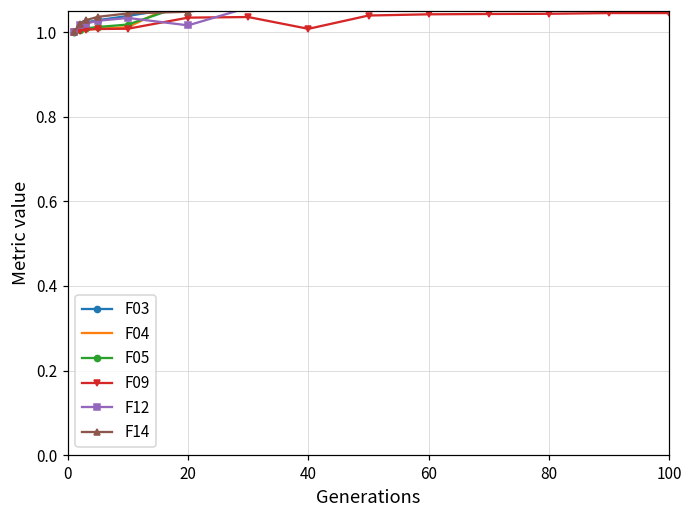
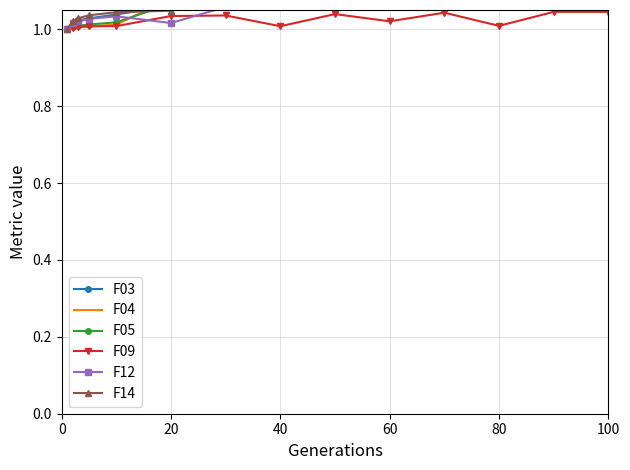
  {
    "F09": {
      "20": 1.03,
      "40": 1.01,
-     "60": 1.04,
-     "80": 1.04,
+     "60": 1.02,
+     "80": 1.01,
      "100": 1.05
    },
    "F12": {
      "20": 1.02
    },
    "F14": {
      "20": 1.05
    }
  }
